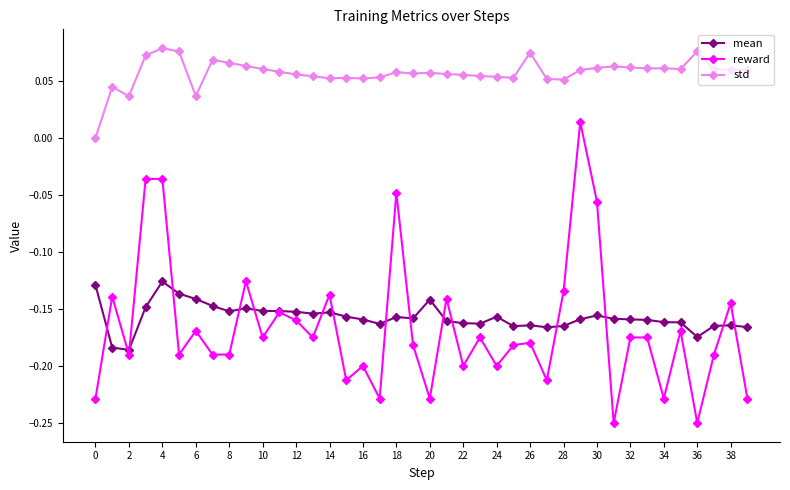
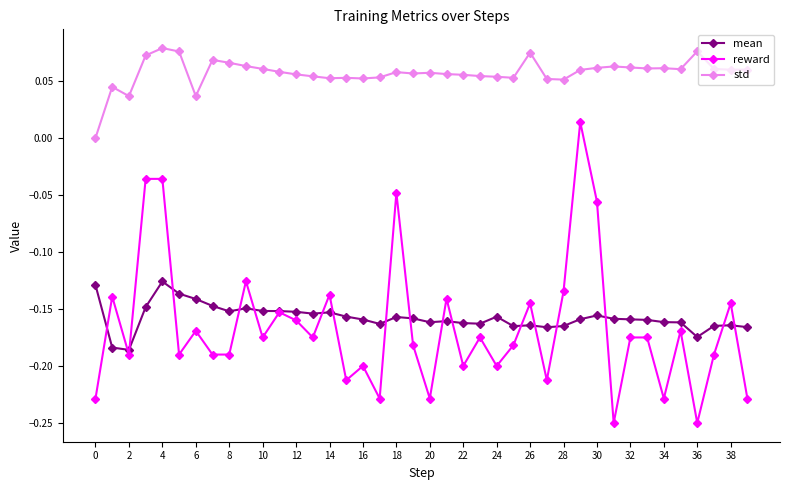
  {
    "mean": {
      "0": -0.129,
      "2": -0.186,
      "4": -0.126,
      "6": -0.141,
      "8": -0.152,
      "10": -0.152,
      "12": -0.152,
      "14": -0.153,
      "16": -0.159,
      "18": -0.157,
-     "20": -0.142,
+     "20": -0.162,
      "22": -0.162,
      "24": -0.157,
      "26": -0.164,
      "28": -0.165,
      "30": -0.156,
      "32": -0.159,
      "34": -0.162,
      "36": -0.175,
      "38": -0.164
    },
    "reward": {
      "0": -0.229,
      "2": -0.190,
      "4": -0.036,
      "6": -0.169,
      "8": -0.190,
      "10": -0.175,
      "12": -0.160,
      "14": -0.138,
      "16": -0.200,
      "18": -0.048,
      "20": -0.229,
      "22": -0.200,
      "24": -0.200,
-     "26": -0.180,
+     "26": -0.145,
      "28": -0.135,
      "30": -0.056,
      "32": -0.175,
      "34": -0.229,
      "36": -0.250,
      "38": -0.145
    },
    "std": {
      "0": 0.000,
      "2": 0.037,
      "4": 0.079,
      "6": 0.037,
      "8": 0.066,
      "10": 0.060,
      "12": 0.056,
      "14": 0.052,
      "16": 0.052,
      "18": 0.058,
      "20": 0.057,
      "22": 0.055,
      "24": 0.054,
      "26": 0.075,
      "28": 0.051,
      "30": 0.061,
      "32": 0.062,
      "34": 0.061,
      "36": 0.076
    }
  }
